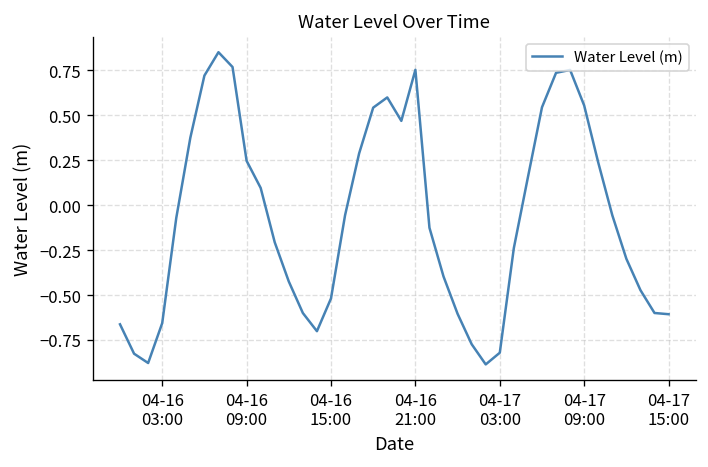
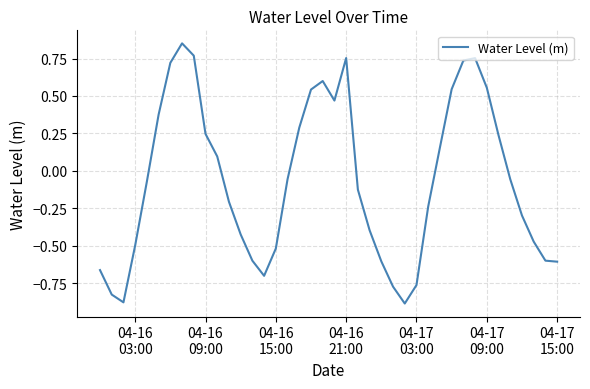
  {
-   "04-16 03:00": -0.66,
+   "04-16 03:00": -0.50,
    "04-16 09:00": 0.25,
    "04-16 15:00": -0.52,
    "04-16 21:00": 0.75,
-   "04-17 03:00": -0.82,
+   "04-17 03:00": -0.76,
    "04-17 09:00": 0.55,
    "04-17 15:00": -0.61
  }
